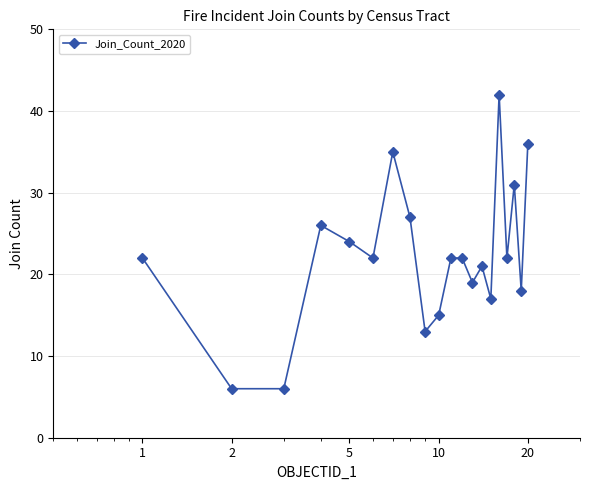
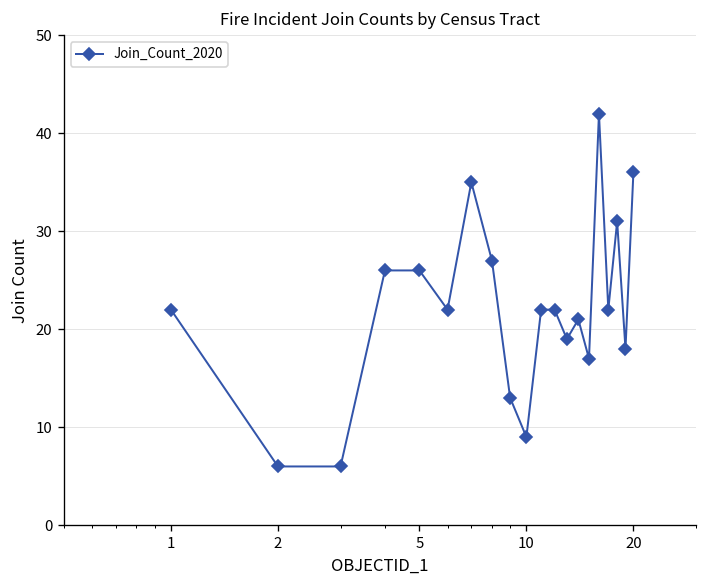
  {
    "1": 22,
    "2": 6,
-   "5": 24,
-   "10": 15,
+   "5": 26,
+   "10": 9,
    "20": 36
  }
